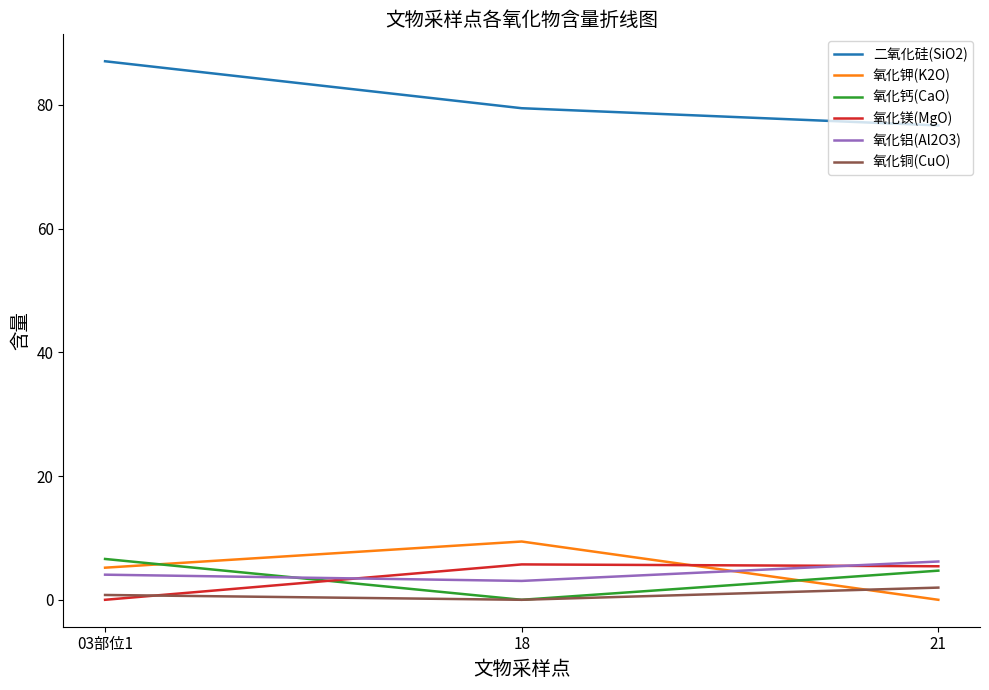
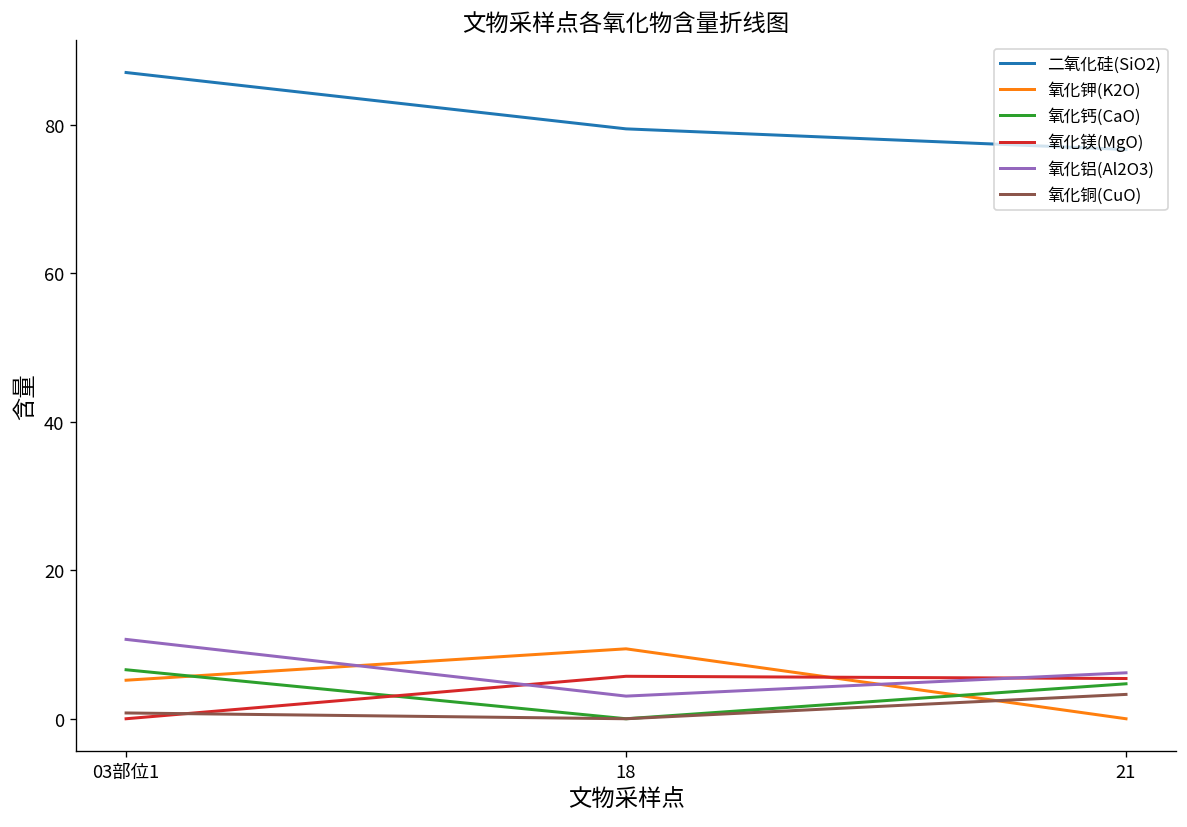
  {
    "二氧化硅(SiO2)": {
      "03部位1": 87,
      "18": 79
    },
    "氧化钾(K2O)": {
      "03部位1": 5,
      "18": 9,
      "21": 0
    },
    "氧化钙(CaO)": {
      "03部位1": 7,
      "21": 5
    },
    "氧化镁(MgO)": {
      "03部位1": 0,
      "18": 6,
      "21": 5
    },
    "氧化铝(Al2O3)": {
-     "03部位1": 4,
+     "03部位1": 11,
      "18": 3,
      "21": 6
    },
    "氧化铜(CuO)": {
      "03部位1": 1,
-     "21": 2
+     "21": 3
    }
  }
